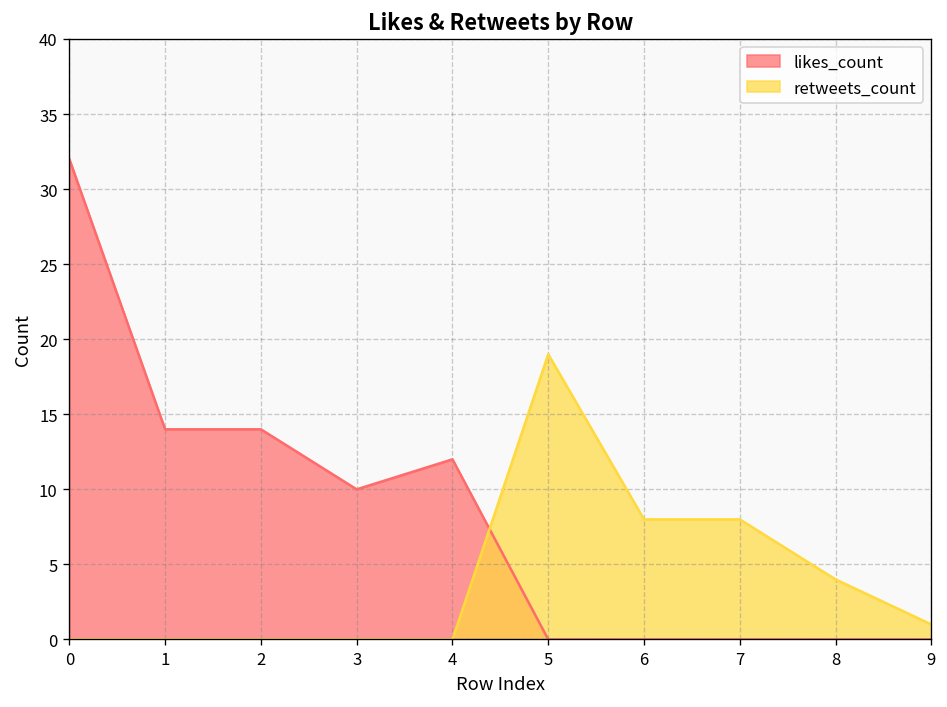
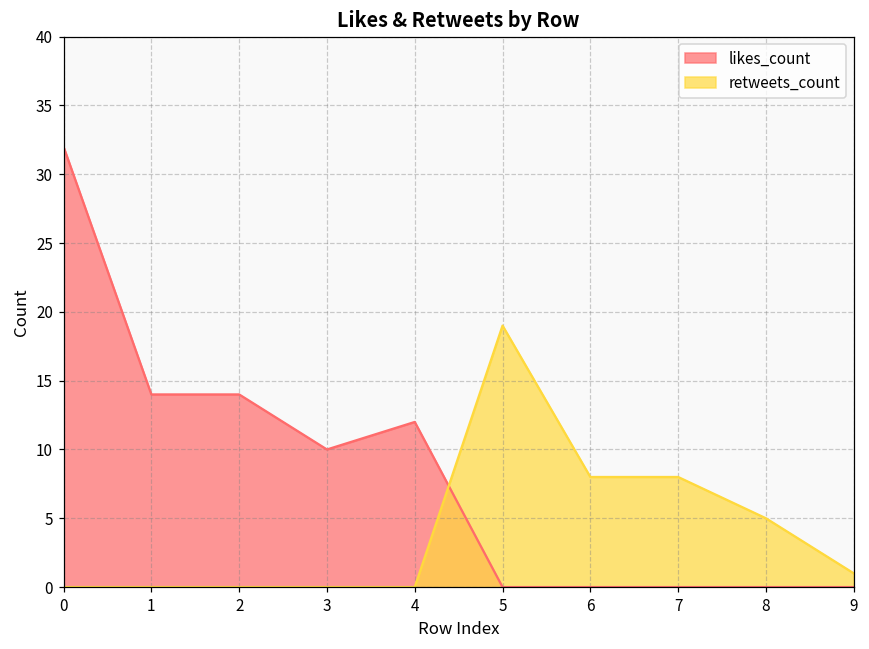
  {
    "likes_count": {
      "0": 32,
      "1": 14,
      "2": 14,
      "3": 10,
      "4": 12,
      "5": 0,
      "6": 0,
      "7": 0,
      "8": 0,
      "9": 0
    },
    "retweets_count": {
      "0": 0,
      "1": 0,
      "2": 0,
      "3": 0,
      "4": 0,
      "5": 19,
      "6": 8,
      "7": 8,
-     "8": 4,
+     "8": 5,
      "9": 1
    }
  }
